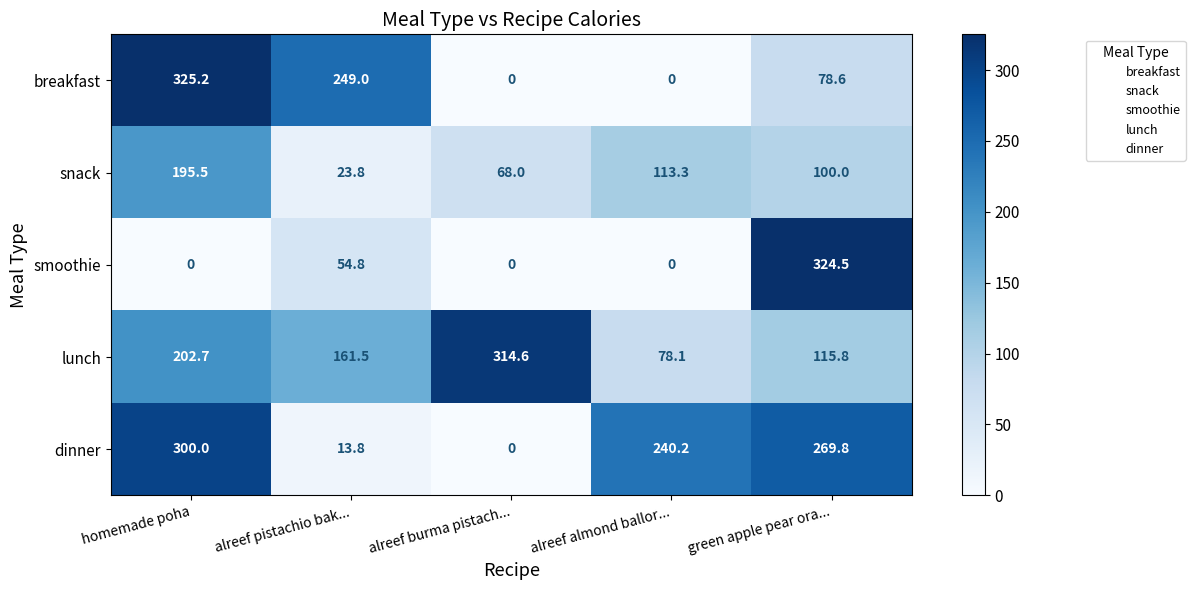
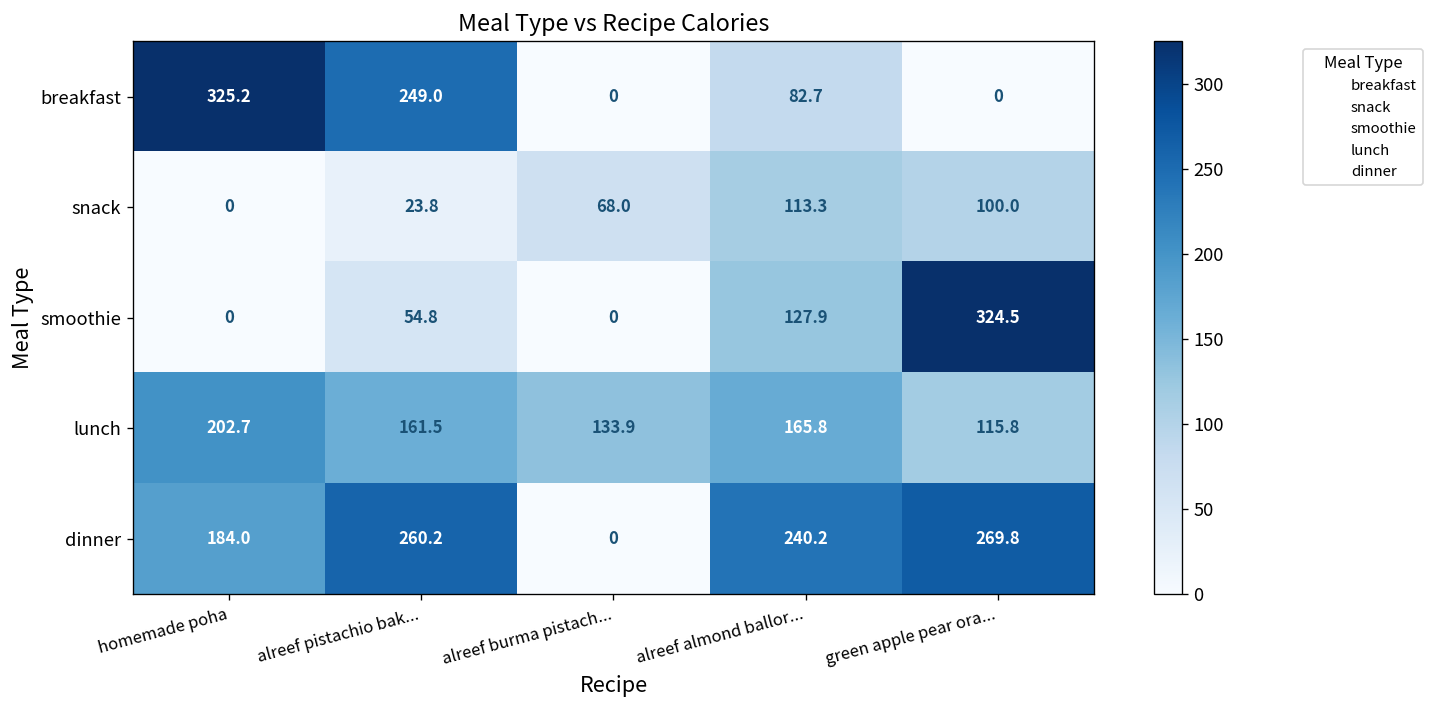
  {
    "breakfast": {
      "homemade poha": 325.2,
      "alreef pistachio bak...": 249.0,
      "alreef burma pistach...": 0,
-     "alreef almond ballor...": 0,
-     "green apple pear ora...": 78.6
+     "alreef almond ballor...": 82.7,
+     "green apple pear ora...": 0
    },
    "snack": {
-     "homemade poha": 195.5,
+     "homemade poha": 0,
      "alreef pistachio bak...": 23.8,
      "alreef burma pistach...": 68.0,
      "alreef almond ballor...": 113.3,
      "green apple pear ora...": 100.0
    },
    "smoothie": {
      "homemade poha": 0,
      "alreef pistachio bak...": 54.8,
      "alreef burma pistach...": 0,
-     "alreef almond ballor...": 0,
+     "alreef almond ballor...": 127.9,
      "green apple pear ora...": 324.5
    },
    "lunch": {
      "homemade poha": 202.7,
      "alreef pistachio bak...": 161.5,
-     "alreef burma pistach...": 314.6,
-     "alreef almond ballor...": 78.1,
+     "alreef burma pistach...": 133.9,
+     "alreef almond ballor...": 165.8,
      "green apple pear ora...": 115.8
    },
    "dinner": {
-     "homemade poha": 300.0,
-     "alreef pistachio bak...": 13.8,
+     "homemade poha": 184.0,
+     "alreef pistachio bak...": 260.2,
      "alreef burma pistach...": 0,
      "alreef almond ballor...": 240.2,
      "green apple pear ora...": 269.8
    }
  }
